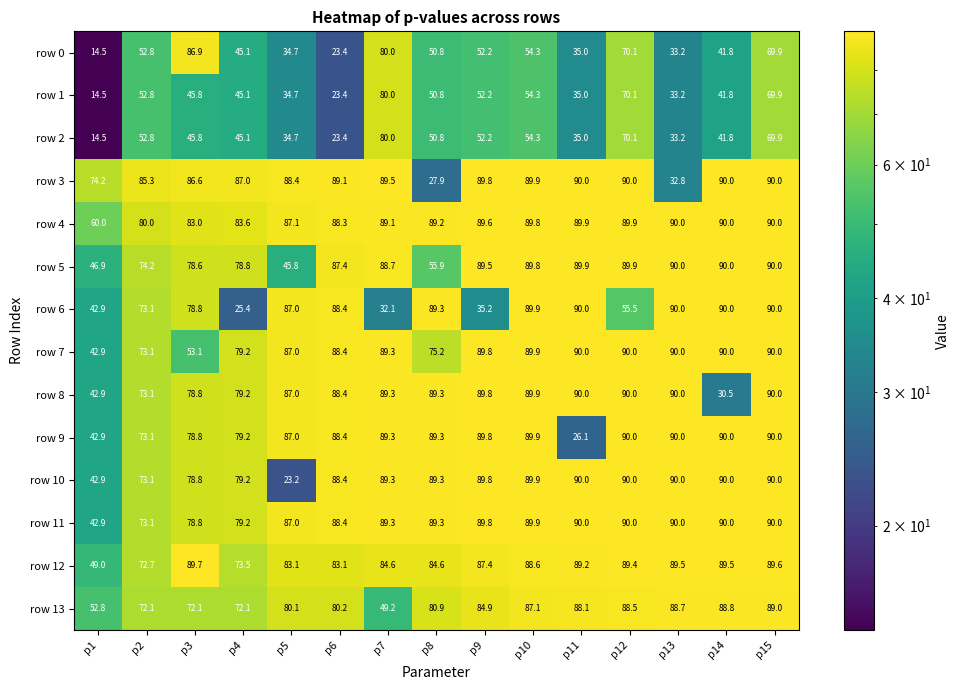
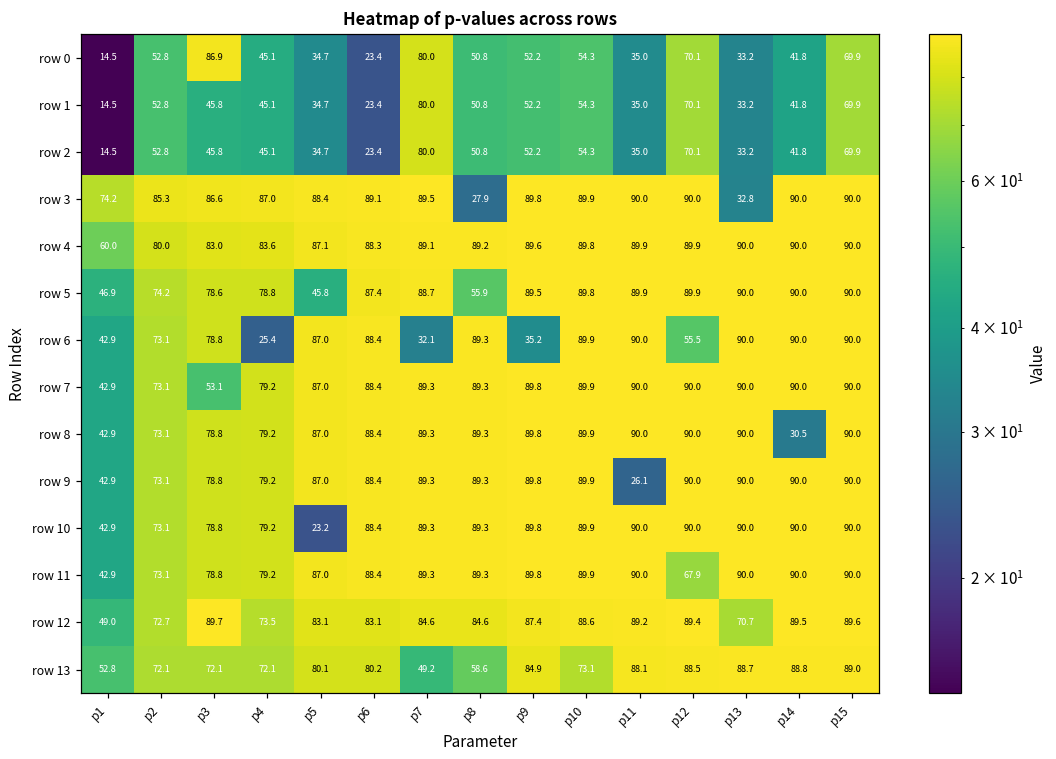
  {
    "row 7": {
      "p1": 42.9,
      "p2": 73.1,
      "p3": 53.1,
      "p4": 79.2,
      "p5": 87.0,
      "p6": 88.4,
      "p7": 89.3,
-     "p8": 75.2,
+     "p8": 89.3,
      "p9": 89.8,
      "p10": 89.9,
      "p11": 90.0,
      "p12": 90.0,
      "p13": 90.0,
      "p14": 90.0,
      "p15": 90.0
    },
    "row 11": {
      "p1": 42.9,
      "p2": 73.1,
      "p3": 78.8,
      "p4": 79.2,
      "p5": 87.0,
      "p6": 88.4,
      "p7": 89.3,
      "p8": 89.3,
      "p9": 89.8,
      "p10": 89.9,
      "p11": 90.0,
-     "p12": 90.0,
+     "p12": 67.9,
      "p13": 90.0,
      "p14": 90.0,
      "p15": 90.0
    },
    "row 12": {
      "p1": 49.0,
      "p2": 72.7,
      "p3": 89.7,
      "p4": 73.5,
      "p5": 83.1,
      "p6": 83.1,
      "p7": 84.6,
      "p8": 84.6,
      "p9": 87.4,
      "p10": 88.6,
      "p11": 89.2,
      "p12": 89.4,
-     "p13": 89.5,
+     "p13": 70.7,
      "p14": 89.5,
      "p15": 89.6
    },
    "row 13": {
      "p1": 52.8,
      "p2": 72.1,
      "p3": 72.1,
      "p4": 72.1,
      "p5": 80.1,
      "p6": 80.2,
      "p7": 49.2,
-     "p8": 80.9,
+     "p8": 58.6,
      "p9": 84.9,
-     "p10": 87.1,
+     "p10": 73.1,
      "p11": 88.1,
      "p12": 88.5,
      "p13": 88.7,
      "p14": 88.8,
      "p15": 89.0
    }
  }
